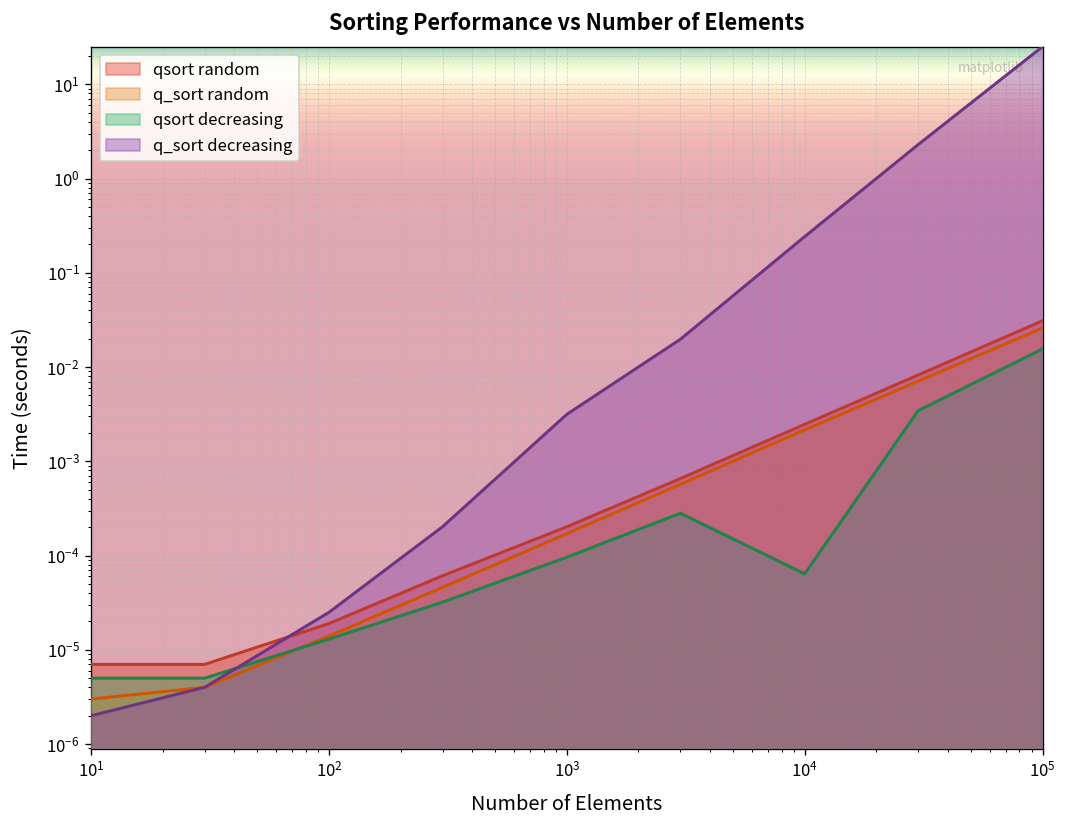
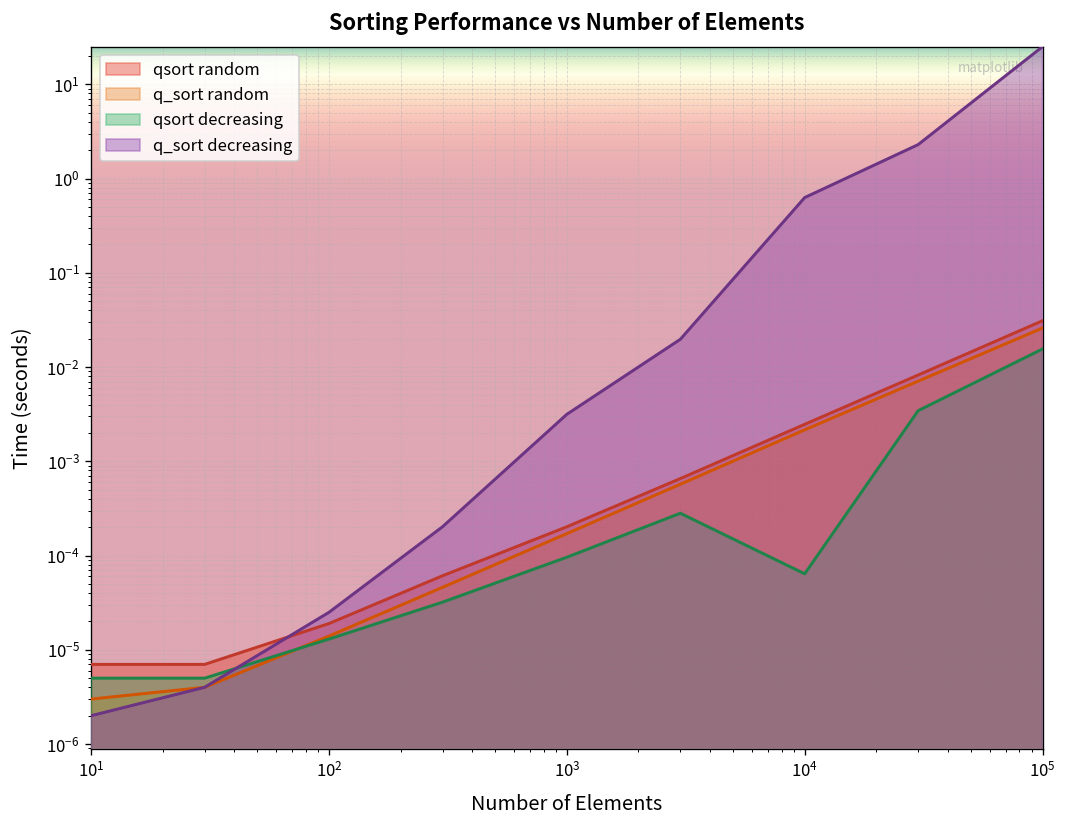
  {
    "qsort decreasing": {
      "10^1": 0.000005,
      "10^3": 0.00010,
      "10^4": 0.00006,
      "10^5": 0.016
    },
    "q_sort decreasing": {
      "10^1": 0.0000020,
      "10^2": 0.000025,
      "10^3": 0.0032,
-     "10^4": 0.24,
+     "10^4": 0.6,
      "10^5": 25
    }
  }
